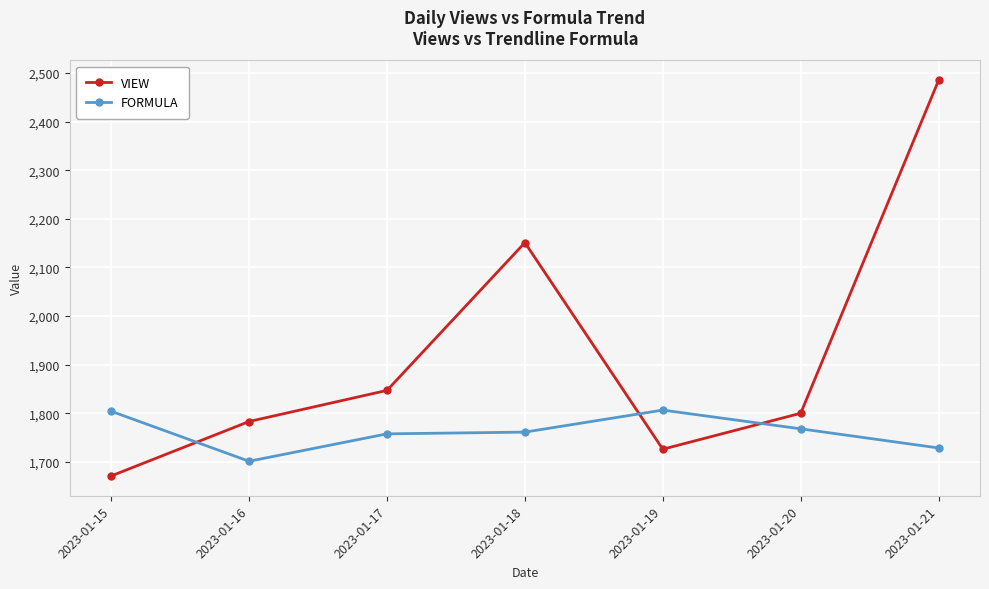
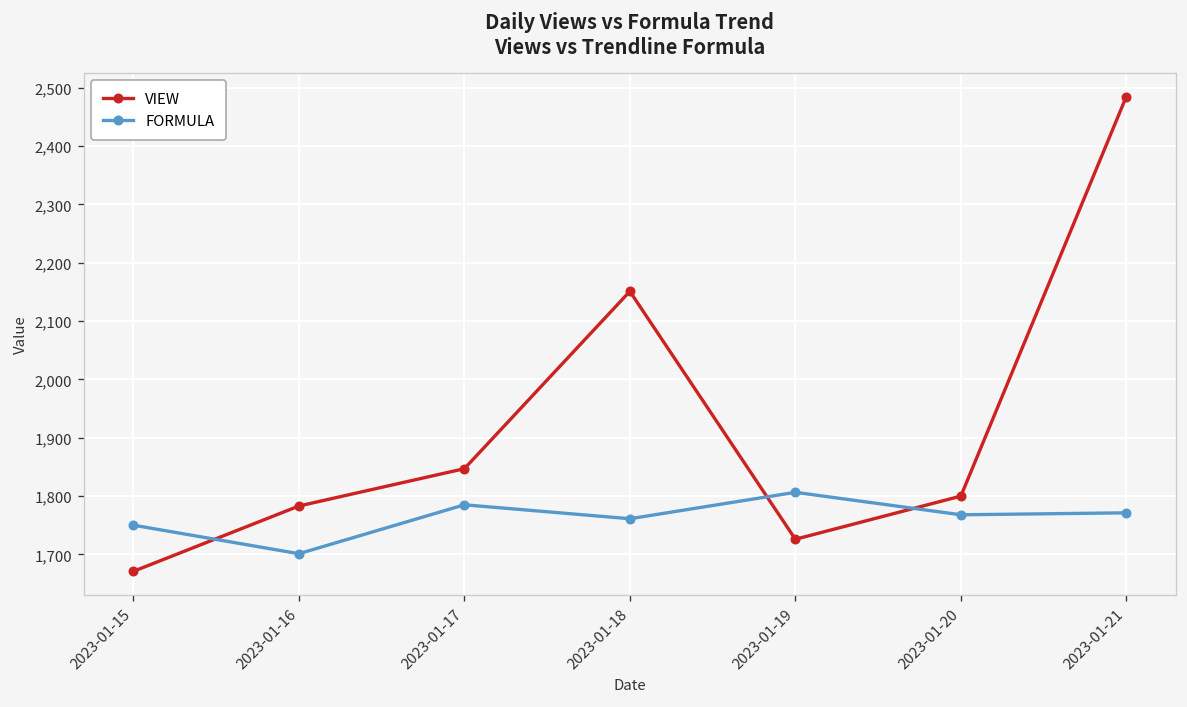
  {
    "VIEW": {
      "2023-01-15": "1,670",
      "2023-01-16": "1,780",
      "2023-01-17": "1,850",
      "2023-01-18": "2,150",
      "2023-01-19": "1,730",
      "2023-01-20": "1,800",
      "2023-01-21": "2,490"
    },
    "FORMULA": {
-     "2023-01-15": "1,800",
+     "2023-01-15": "1,750",
      "2023-01-16": "1,700",
-     "2023-01-17": "1,760",
+     "2023-01-17": "1,790",
      "2023-01-18": "1,760",
      "2023-01-19": "1,810",
      "2023-01-20": "1,770",
-     "2023-01-21": "1,730"
+     "2023-01-21": "1,770"
    }
  }
